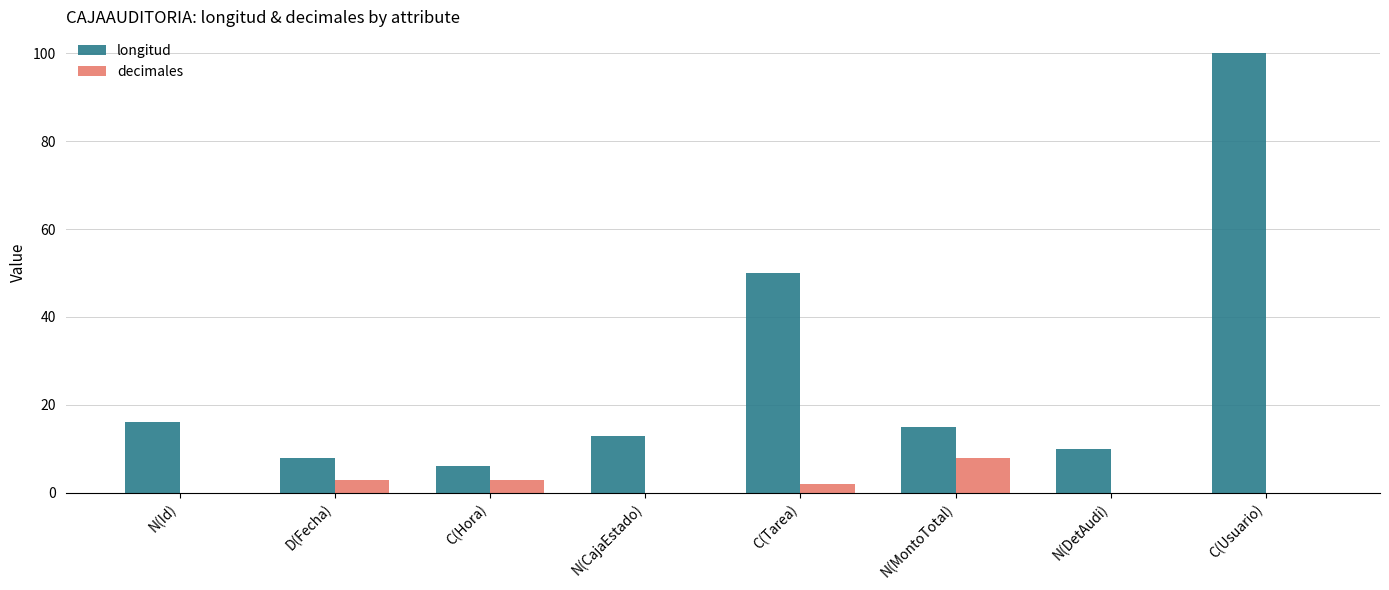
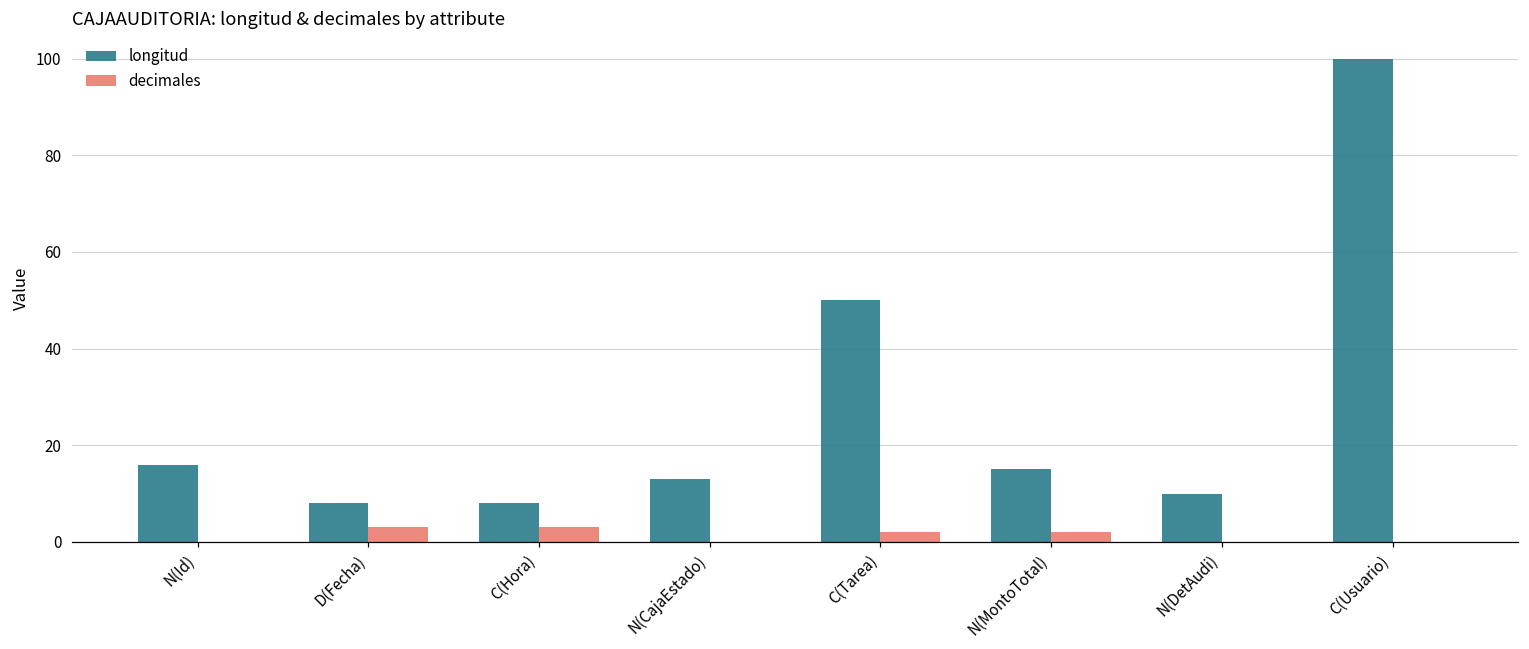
  {
    "longitud": {
      "N(Id)": 16,
      "D(Fecha)": 8,
-     "C(Hora)": 6,
+     "C(Hora)": 8,
      "N(CajaEstado)": 13,
      "C(Tarea)": 50,
      "N(MontoTotal)": 15,
      "N(DetAudi)": 10,
      "C(Usuario)": 100
    },
    "decimales": {
      "N(Id)": 0,
      "D(Fecha)": 3,
      "C(Hora)": 3,
      "N(CajaEstado)": 0,
      "C(Tarea)": 2,
-     "N(MontoTotal)": 8,
+     "N(MontoTotal)": 2,
      "N(DetAudi)": 0,
      "C(Usuario)": 0
    }
  }
